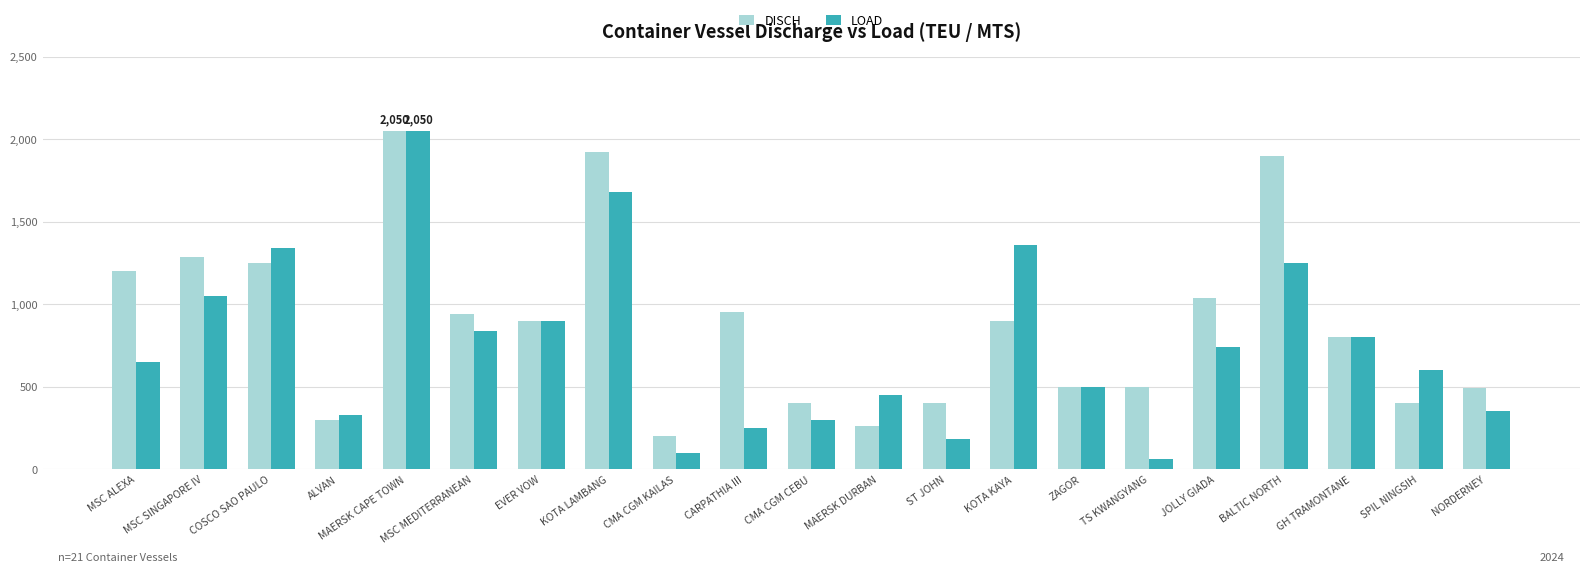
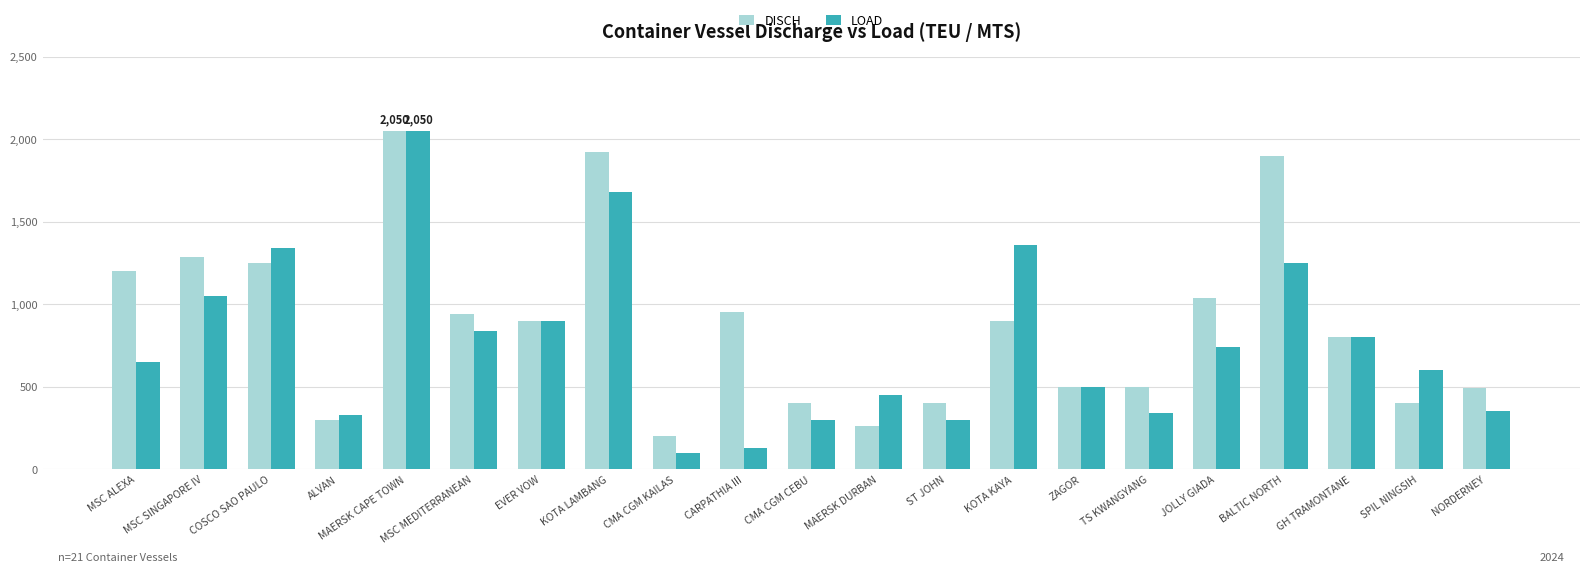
  {
    "DISCH": {
      "MSC ALEXA": "1,200",
      "MSC SINGAPORE IV": "1,290",
      "COSCO SAO PAULO": "1,250",
      "ALVAN": "300",
      "MSC MEDITERRANEAN": "940",
      "EVER VOW": "900",
      "KOTA LAMBANG": "1,920",
      "CMA CGM KAILAS": "200",
      "CARPATHIA III": "960",
      "CMA CGM CEBU": "400",
      "MAERSK DURBAN": "260",
      "ST JOHN": "400",
      "KOTA KAYA": "900",
      "ZAGOR": "500",
      "TS KWANGYANG": "500",
      "JOLLY GIADA": "1,040",
      "BALTIC NORTH": "1,900",
      "GH TRAMONTANE": "800",
      "SPIL NINGSIH": "400",
      "NORDERNEY": "490"
    },
    "LOAD": {
      "MSC ALEXA": "650",
      "MSC SINGAPORE IV": "1,050",
      "COSCO SAO PAULO": "1,340",
      "ALVAN": "330",
      "MSC MEDITERRANEAN": "840",
      "EVER VOW": "900",
      "KOTA LAMBANG": "1,680",
      "CMA CGM KAILAS": "100",
-     "CARPATHIA III": "250",
+     "CARPATHIA III": "130",
      "CMA CGM CEBU": "300",
      "MAERSK DURBAN": "450",
-     "ST JOHN": "180",
+     "ST JOHN": "300",
      "KOTA KAYA": "1,360",
      "ZAGOR": "500",
-     "TS KWANGYANG": "60",
+     "TS KWANGYANG": "340",
      "JOLLY GIADA": "740",
      "BALTIC NORTH": "1,250",
      "GH TRAMONTANE": "800",
      "SPIL NINGSIH": "600",
      "NORDERNEY": "350"
    }
  }
